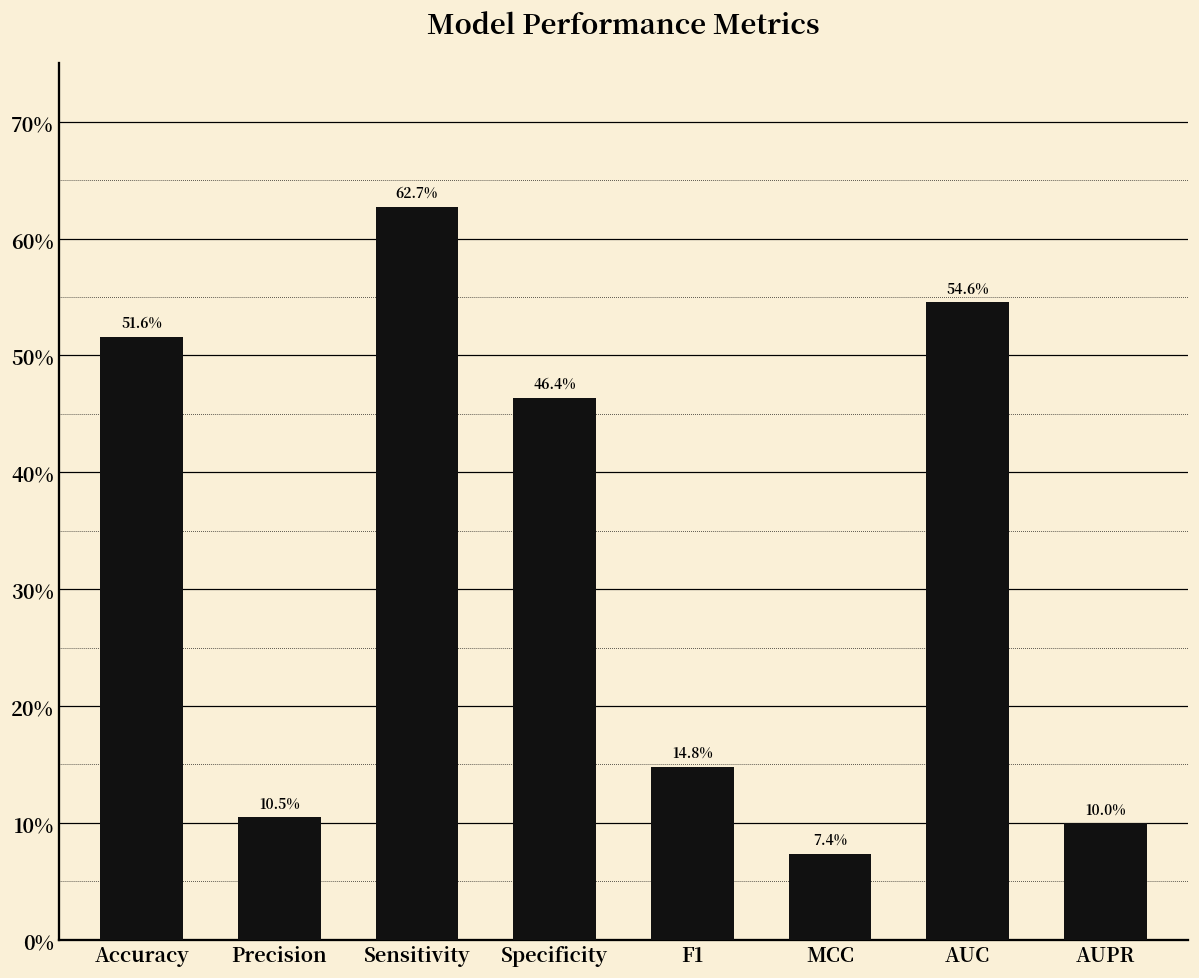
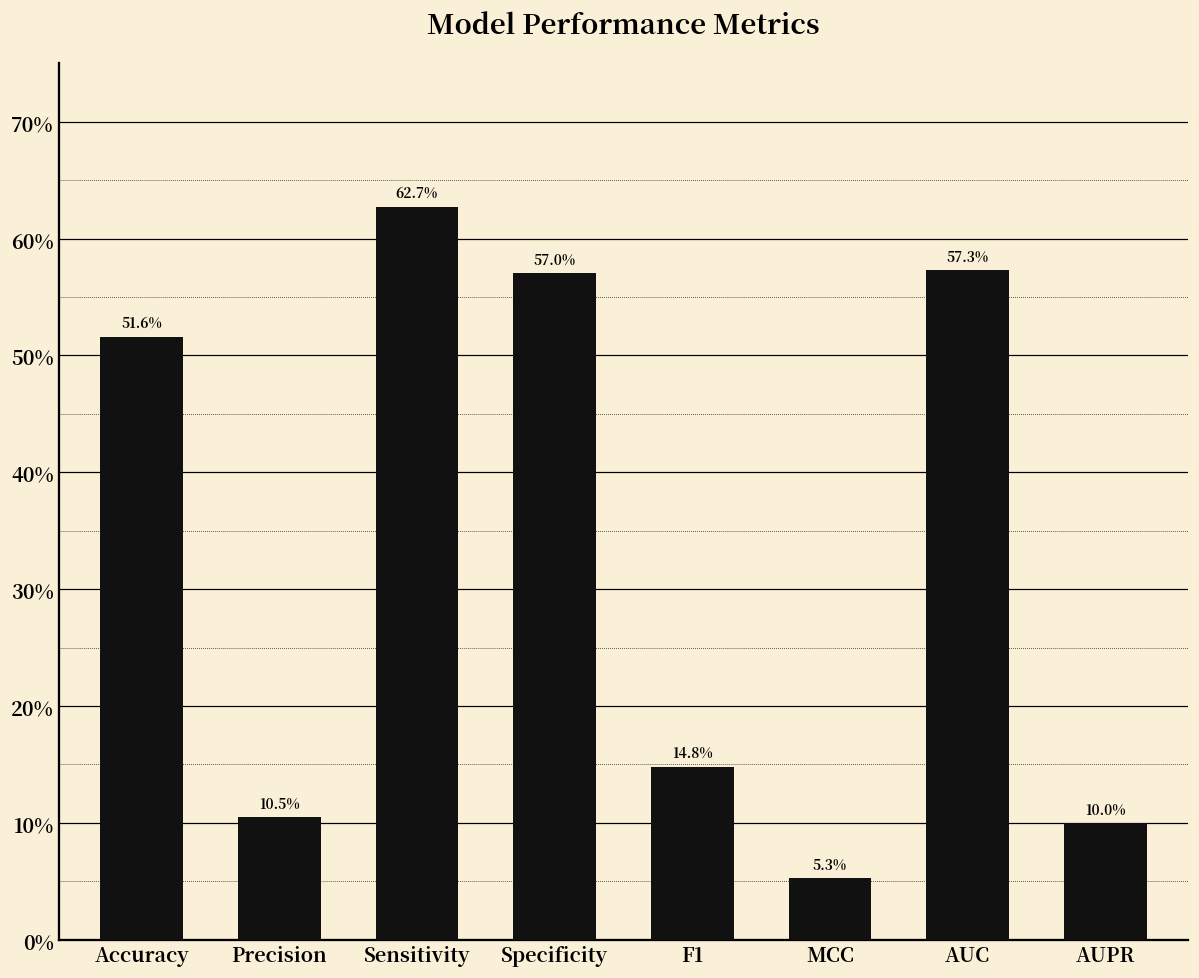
  {
    "Accuracy": "51.6%",
    "Precision": "10.5%",
    "Sensitivity": "62.7%",
-   "Specificity": "46.4%",
+   "Specificity": "57.0%",
    "F1": "14.8%",
-   "MCC": "7.4%",
-   "AUC": "54.6%",
+   "MCC": "5.3%",
+   "AUC": "57.3%",
    "AUPR": "10.0%"
  }
